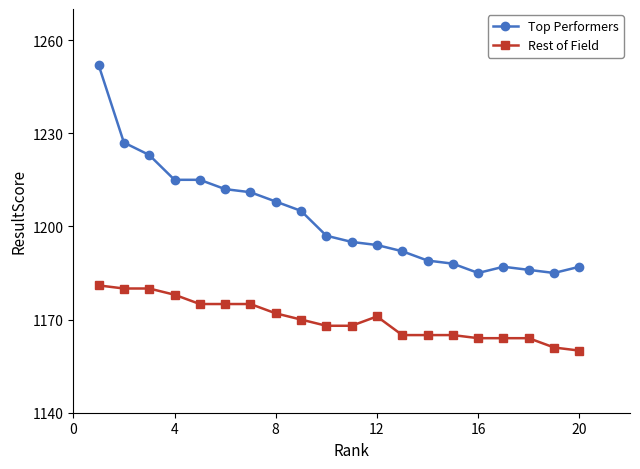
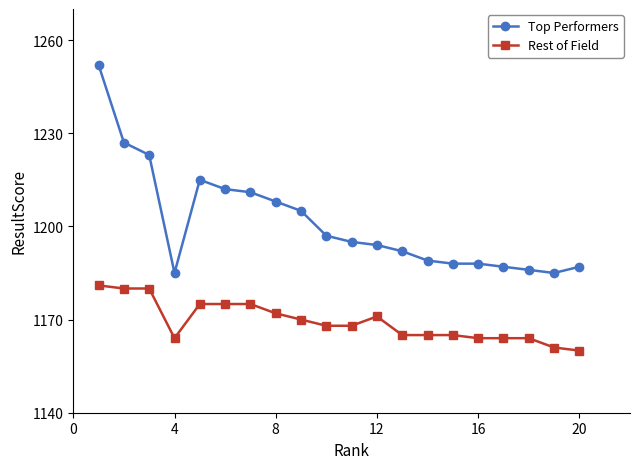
  {
    "Top Performers": {
-     "4": 1215,
+     "4": 1185,
      "8": 1208,
      "12": 1194,
-     "16": 1185,
+     "16": 1188,
      "20": 1187
    },
    "Rest of Field": {
-     "4": 1178,
+     "4": 1164,
      "8": 1172,
      "12": 1171,
      "16": 1164,
      "20": 1160
    }
  }
